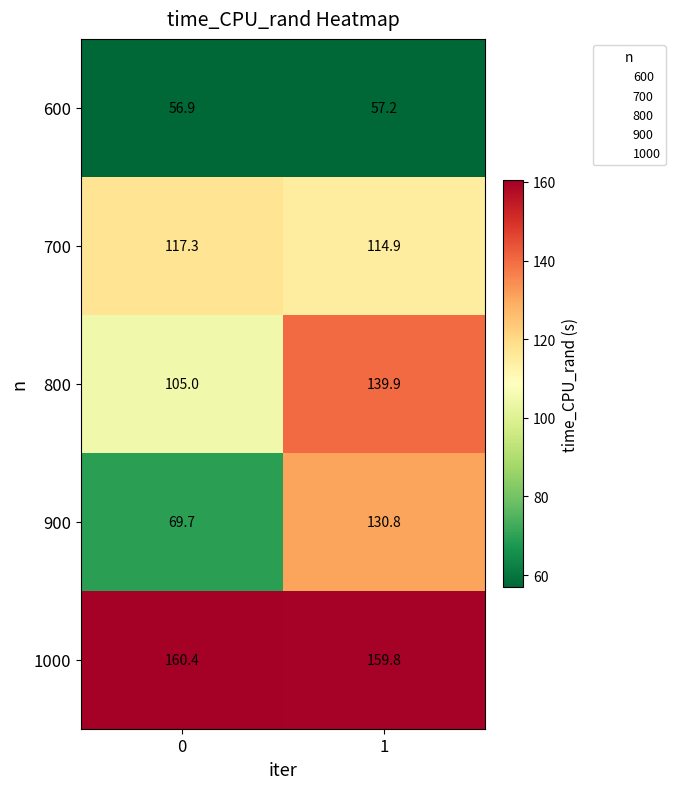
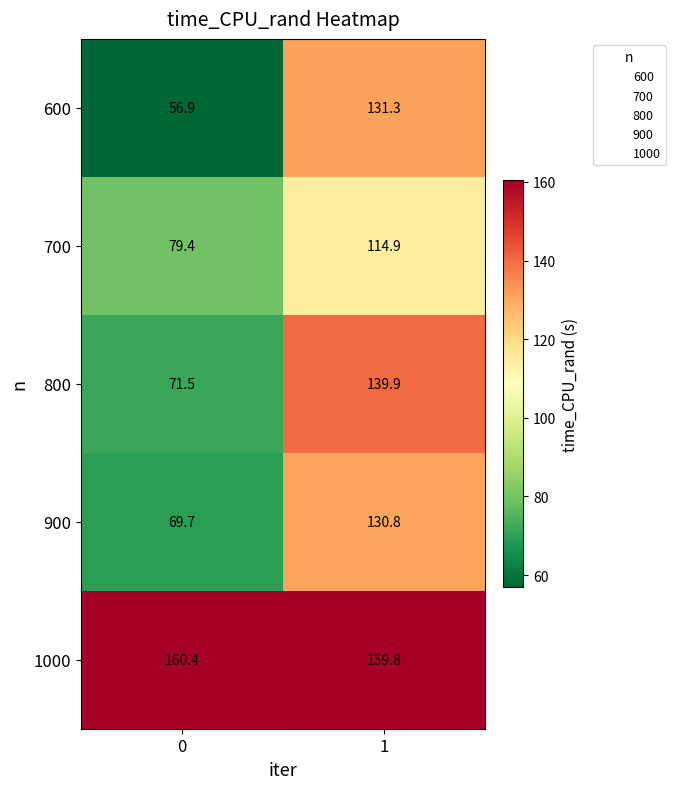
  {
    "600": {
      "0": 56.9,
-     "1": 57.2
+     "1": 131.3
    },
    "700": {
-     "0": 117.3,
+     "0": 79.4,
      "1": 114.9
    },
    "800": {
-     "0": 105.0,
+     "0": 71.5,
      "1": 139.9
    },
    "900": {
      "0": 69.7,
      "1": 130.8
    },
    "1000": {
      "0": 160.4,
      "1": 159.8
    }
  }
